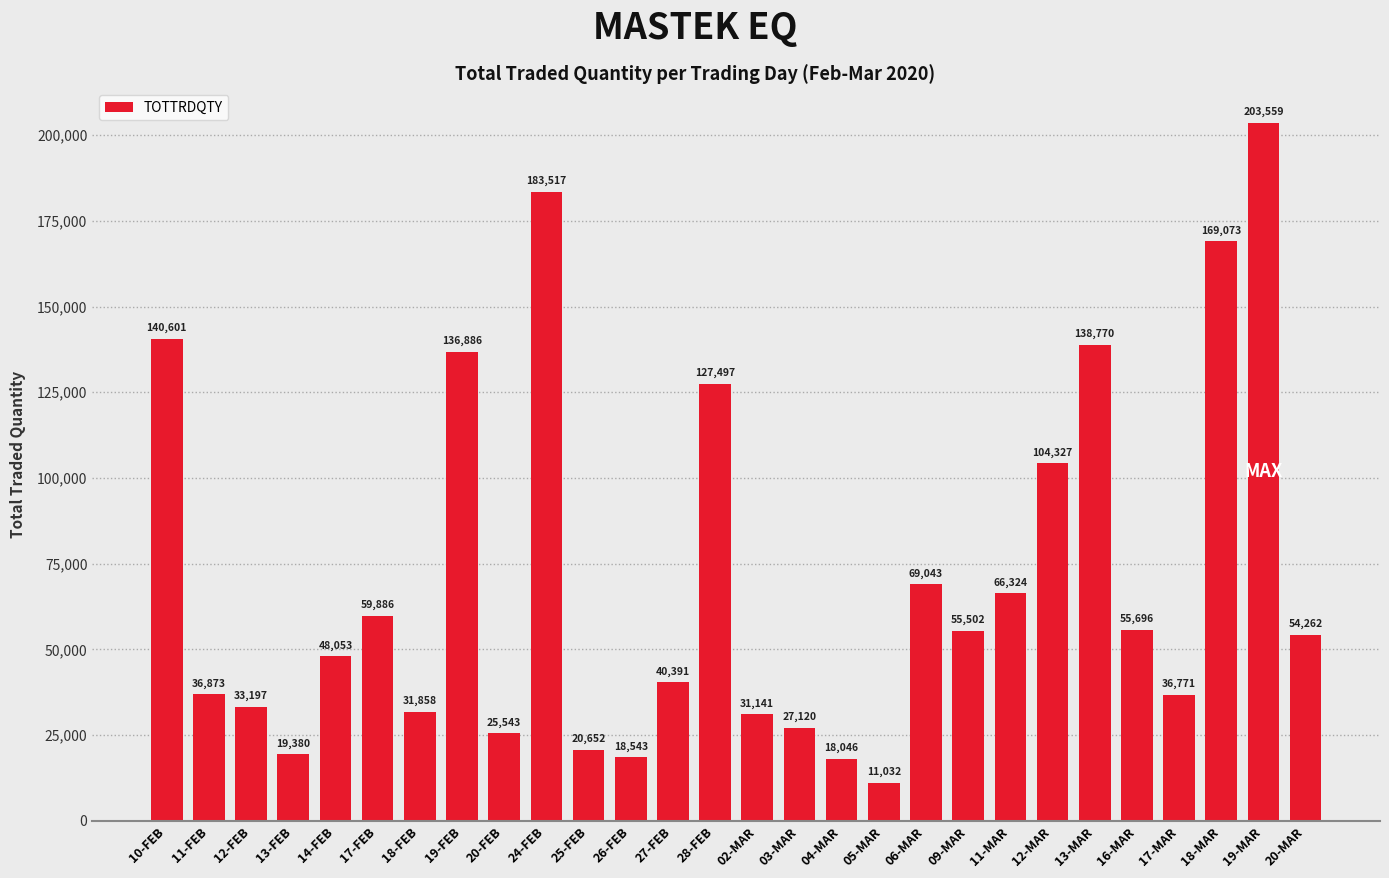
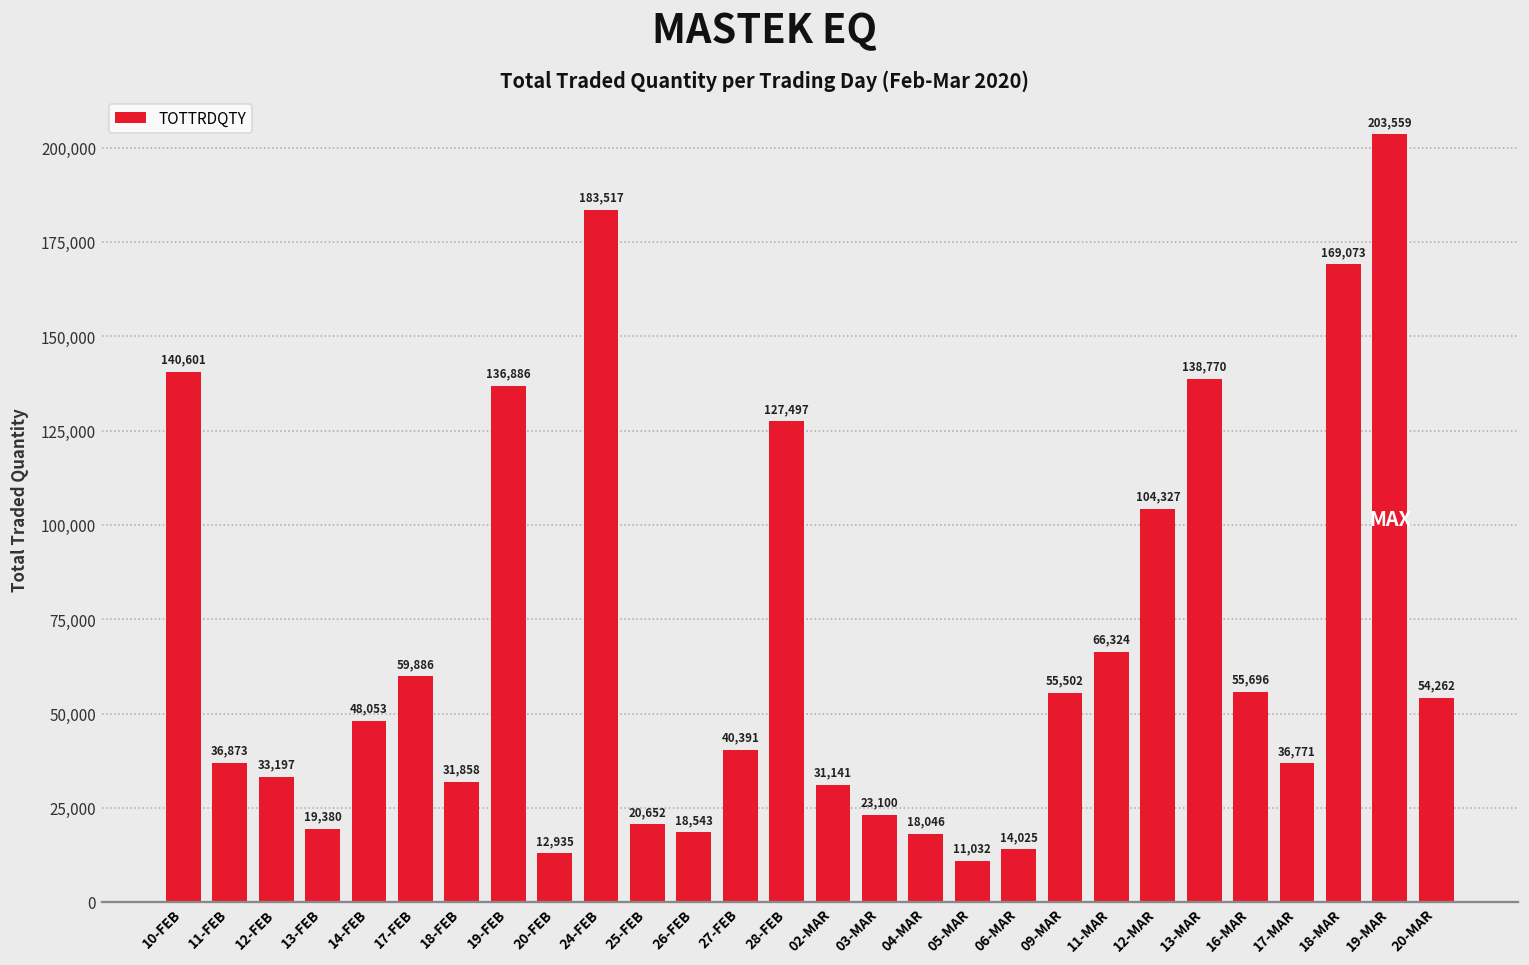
  {
    "10-FEB": "140,601",
    "11-FEB": "36,873",
    "12-FEB": "33,197",
    "13-FEB": "19,380",
    "14-FEB": "48,053",
    "17-FEB": "59,886",
    "18-FEB": "31,858",
    "19-FEB": "136,886",
-   "20-FEB": "25,543",
+   "20-FEB": "12,935",
    "24-FEB": "183,517",
    "25-FEB": "20,652",
    "26-FEB": "18,543",
    "27-FEB": "40,391",
    "28-FEB": "127,497",
    "02-MAR": "31,141",
-   "03-MAR": "27,120",
+   "03-MAR": "23,100",
    "04-MAR": "18,046",
    "05-MAR": "11,032",
-   "06-MAR": "69,043",
+   "06-MAR": "14,025",
    "09-MAR": "55,502",
    "11-MAR": "66,324",
    "12-MAR": "104,327",
    "13-MAR": "138,770",
    "16-MAR": "55,696",
    "17-MAR": "36,771",
    "18-MAR": "169,073",
    "19-MAR": "203,559",
    "20-MAR": "54,262"
  }
